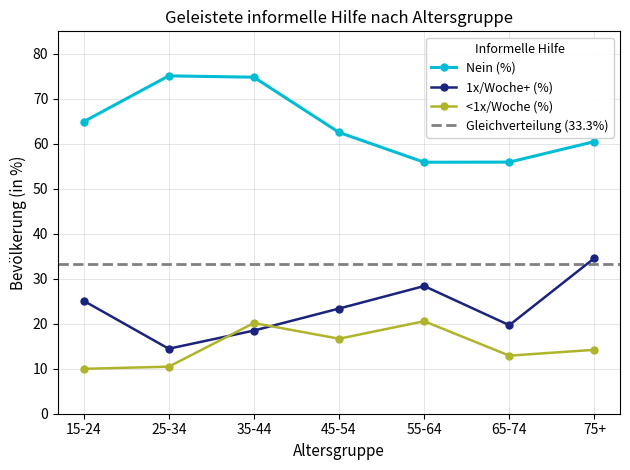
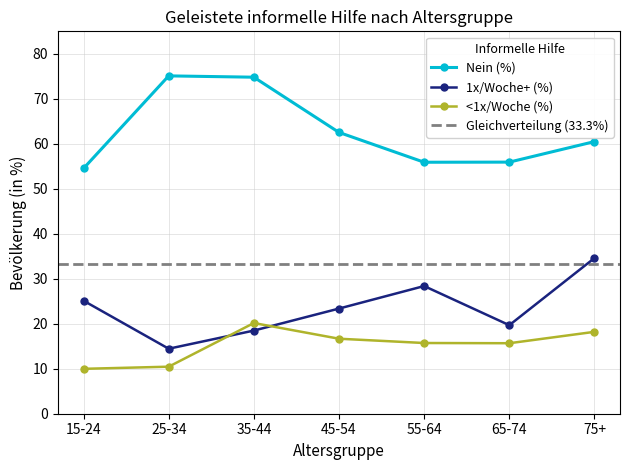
  {
    "Nein (%)": {
-     "15-24": 65,
+     "15-24": 55,
      "25-34": 75,
      "35-44": 75,
      "45-54": 63,
      "55-64": 56,
      "65-74": 56,
      "75+": 60
    },
    "1x/Woche+ (%)": {
      "15-24": 25,
      "25-34": 14,
      "35-44": 18,
      "45-54": 23,
      "55-64": 28,
      "65-74": 20,
      "75+": 35
    },
    "<1x/Woche (%)": {
      "15-24": 10,
      "25-34": 10,
      "35-44": 20,
      "45-54": 17,
-     "55-64": 21,
-     "65-74": 13,
-     "75+": 14
+     "55-64": 16,
+     "65-74": 16,
+     "75+": 18
    }
  }
